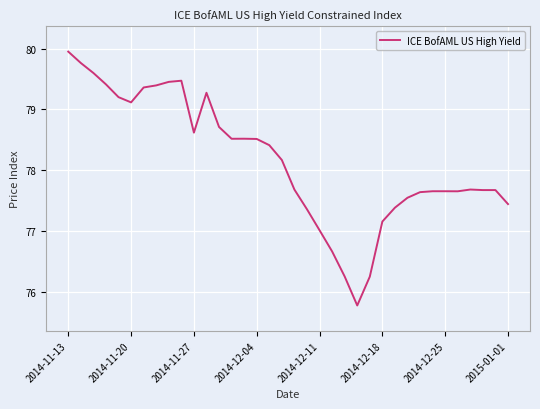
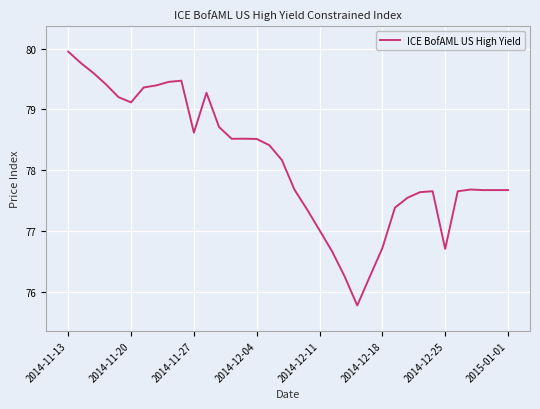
  {
    "2014-11-13": 80.0,
    "2014-11-20": 79.1,
    "2014-11-27": 78.6,
    "2014-12-04": 78.5,
    "2014-12-11": 77.0,
-   "2014-12-18": 77.2,
-   "2014-12-25": 77.7,
-   "2015-01-01": 77.4
+   "2014-12-18": 76.7,
+   "2014-12-25": 76.7,
+   "2015-01-01": 77.7
  }
